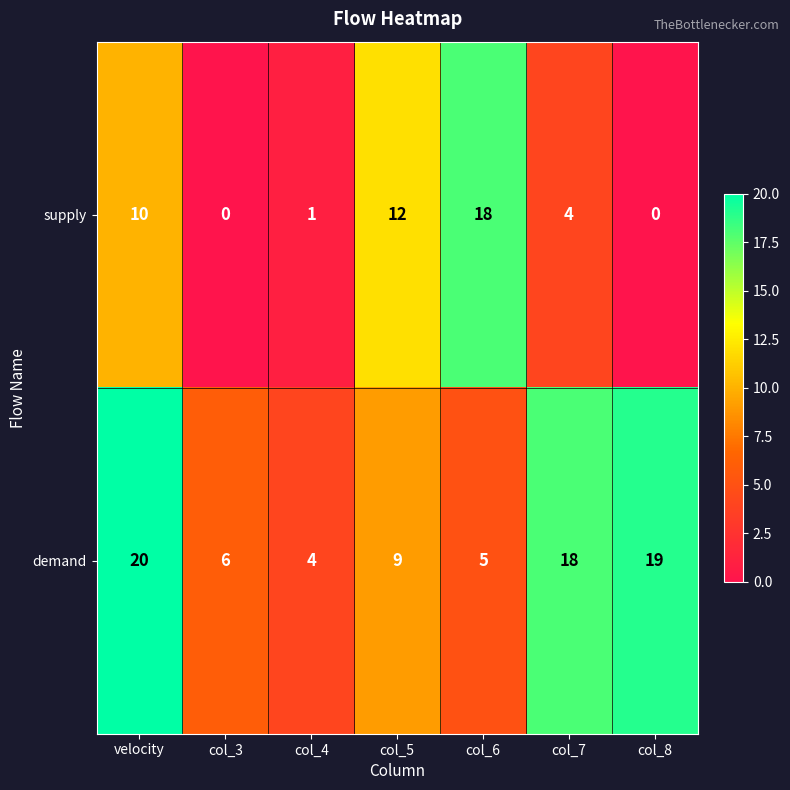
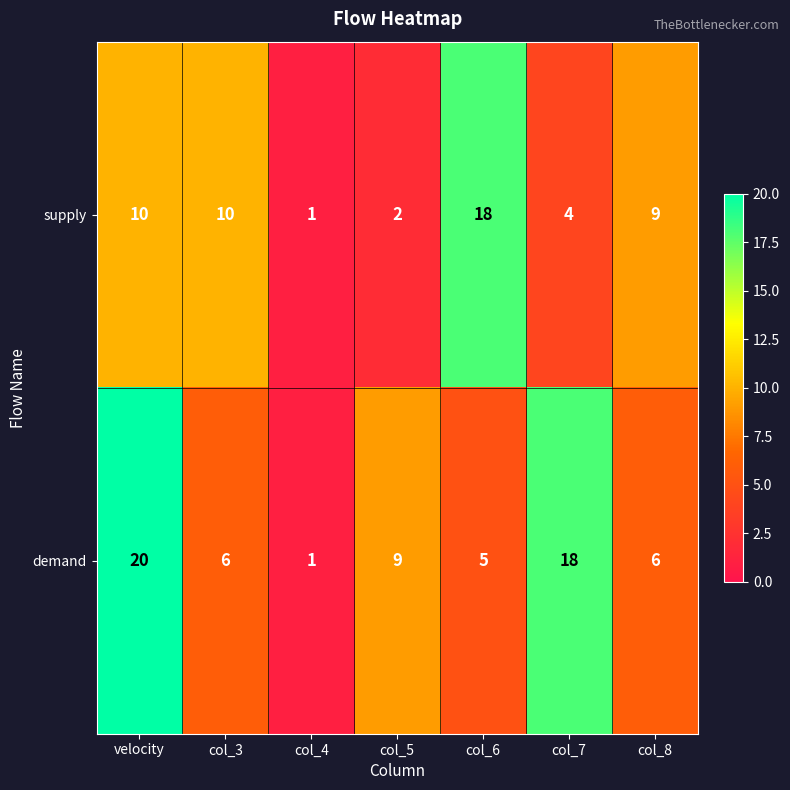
  {
    "supply": {
      "velocity": 10,
-     "col_3": 0,
+     "col_3": 10,
      "col_4": 1,
-     "col_5": 12,
+     "col_5": 2,
      "col_6": 18,
      "col_7": 4,
-     "col_8": 0
+     "col_8": 9
    },
    "demand": {
      "velocity": 20,
      "col_3": 6,
-     "col_4": 4,
+     "col_4": 1,
      "col_5": 9,
      "col_6": 5,
      "col_7": 18,
-     "col_8": 19
+     "col_8": 6
    }
  }
